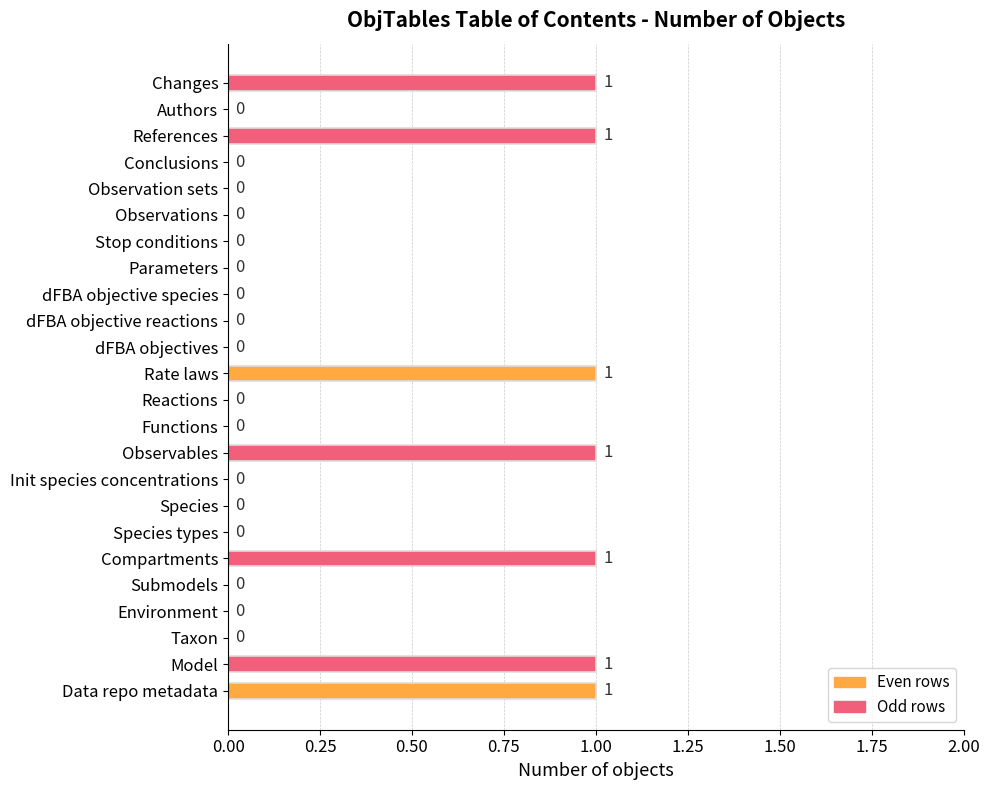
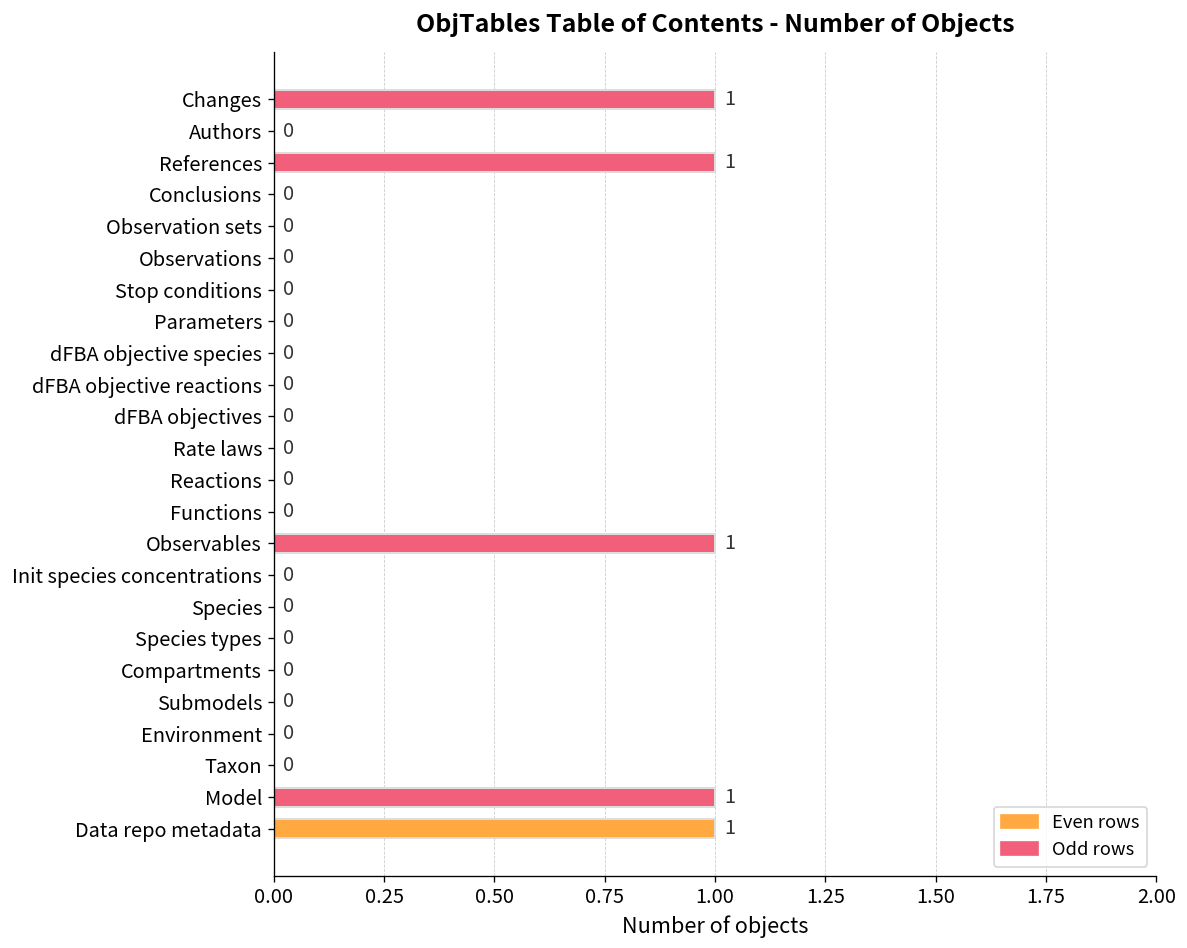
  {
    "Changes": 1,
    "Authors": 0,
    "References": 1,
    "Conclusions": 0,
    "Observation sets": 0,
    "Observations": 0,
    "Stop conditions": 0,
    "Parameters": 0,
    "dFBA objective species": 0,
    "dFBA objective reactions": 0,
    "dFBA objectives": 0,
-   "Rate laws": 1,
+   "Rate laws": 0,
    "Reactions": 0,
    "Functions": 0,
    "Observables": 1,
    "Init species concentrations": 0,
    "Species": 0,
    "Species types": 0,
-   "Compartments": 1,
+   "Compartments": 0,
    "Submodels": 0,
    "Environment": 0,
    "Taxon": 0,
    "Model": 1,
    "Data repo metadata": 1
  }
